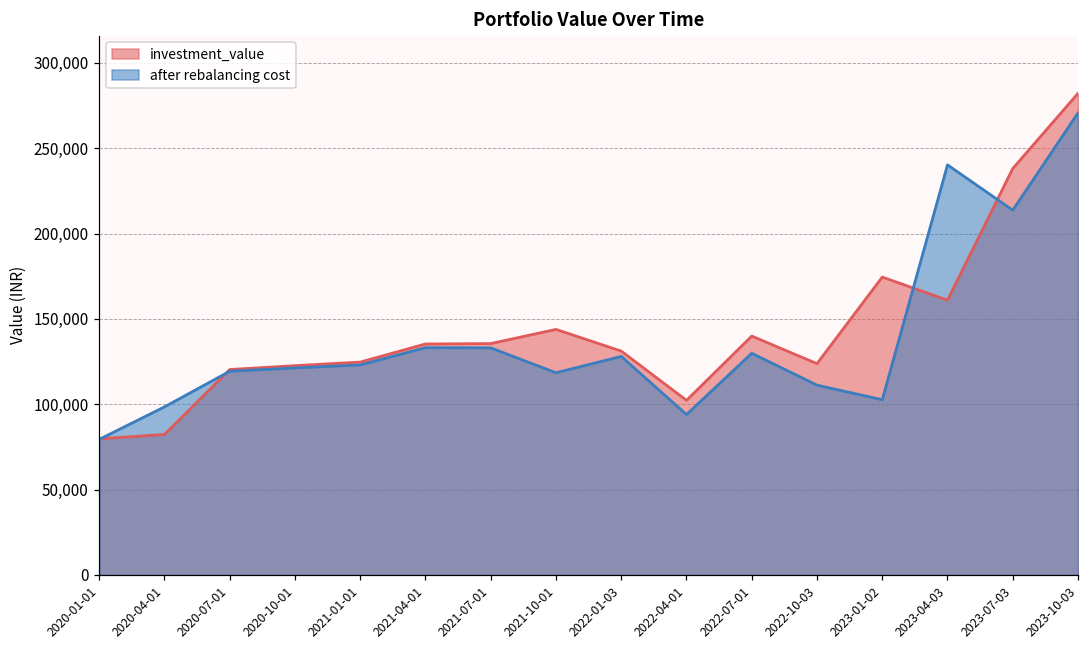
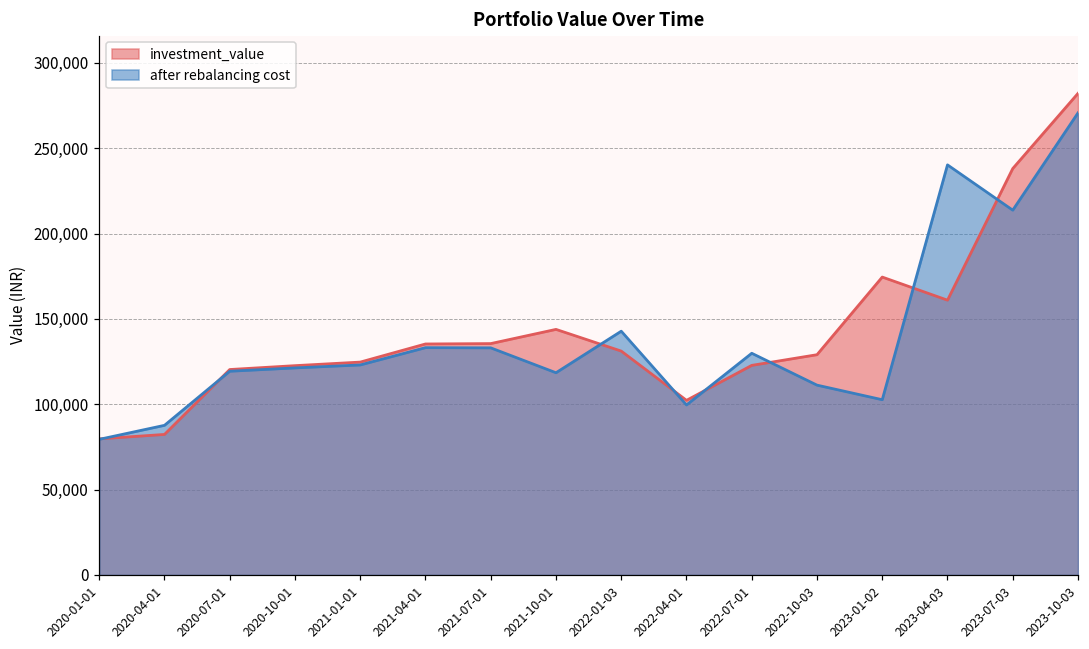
  {
    "investment_value": {
      "2020-04-01": "82,000",
      "2021-01-01": "125,000",
      "2021-04-01": "135,000",
      "2021-07-01": "136,000",
      "2021-10-01": "144,000",
      "2022-01-03": "131,000",
      "2022-04-01": "102,000",
-     "2022-07-01": "140,000",
-     "2022-10-03": "124,000",
+     "2022-07-01": "123,000",
+     "2022-10-03": "129,000",
      "2023-01-02": "175,000",
      "2023-04-03": "161,000",
      "2023-07-03": "238,000",
      "2023-10-03": "282,000"
    },
    "after rebalancing cost": {
-     "2020-04-01": "99,000",
+     "2020-04-01": "88,000",
      "2021-01-01": "123,000",
      "2021-04-01": "133,000",
      "2021-07-01": "133,000",
      "2021-10-01": "118,000",
-     "2022-01-03": "128,000",
-     "2022-04-01": "94,000",
+     "2022-01-03": "143,000",
+     "2022-04-01": "100,000",
      "2022-07-01": "130,000",
      "2022-10-03": "111,000",
      "2023-01-02": "103,000",
      "2023-04-03": "240,000",
      "2023-07-03": "214,000",
      "2023-10-03": "271,000"
    }
  }
